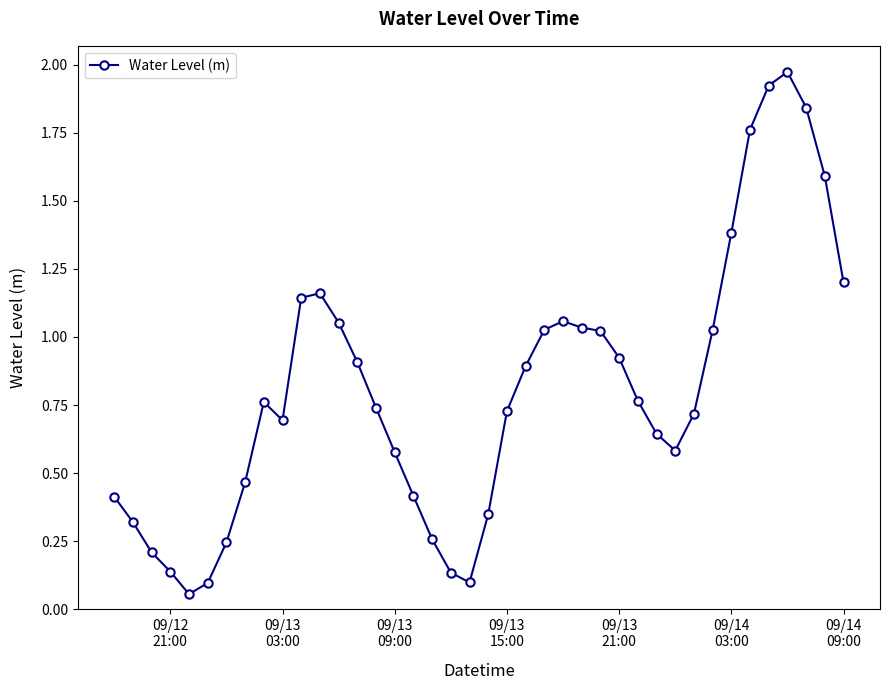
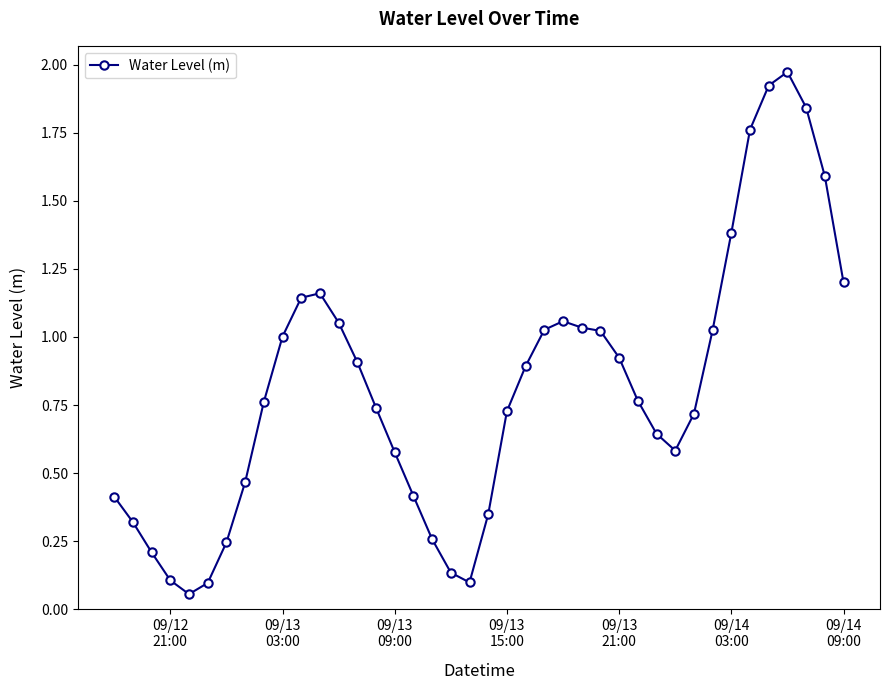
  {
-   "09/12 21:00": 0.14,
-   "09/13 03:00": 0.69,
+   "09/12 21:00": 0.11,
+   "09/13 03:00": 1.00,
    "09/13 09:00": 0.58,
    "09/13 15:00": 0.73,
    "09/13 21:00": 0.92,
    "09/14 03:00": 1.38,
    "09/14 09:00": 1.20
  }
